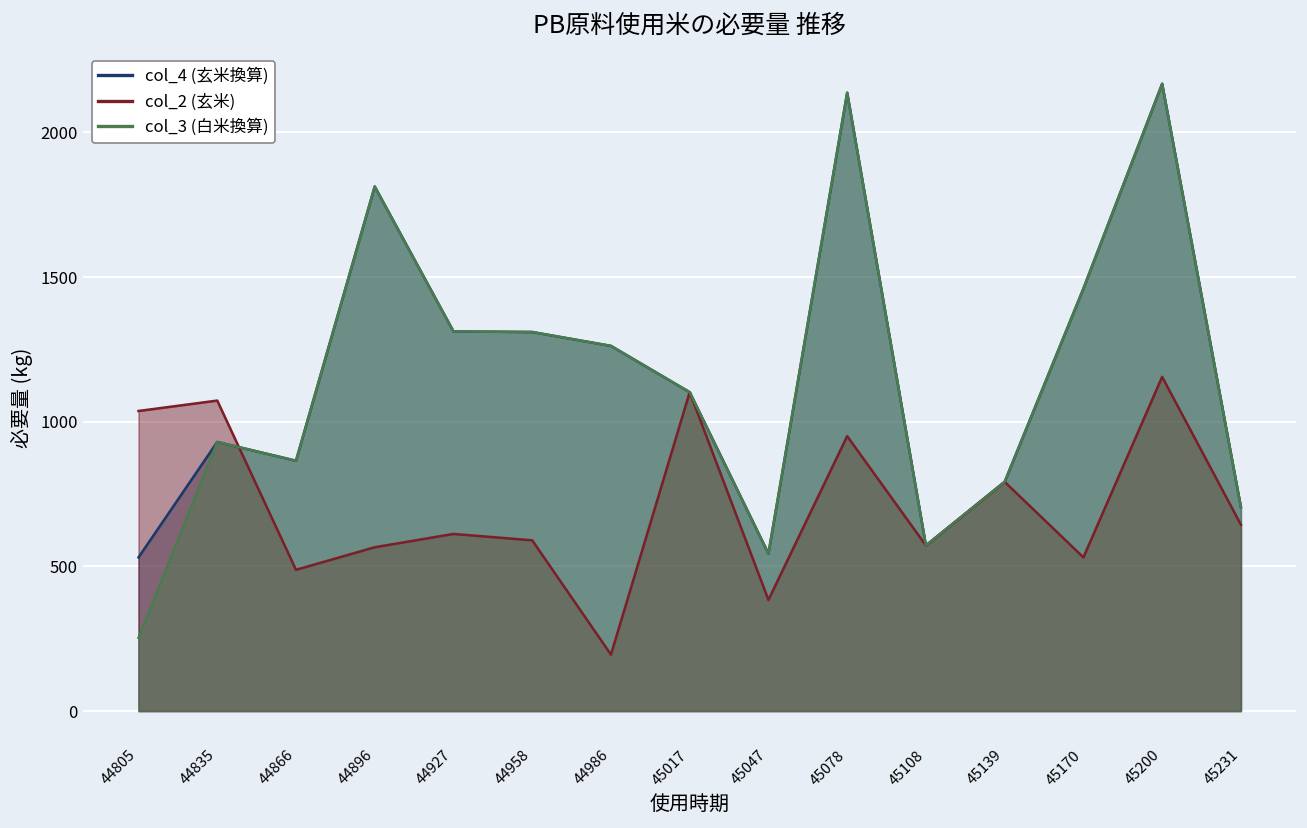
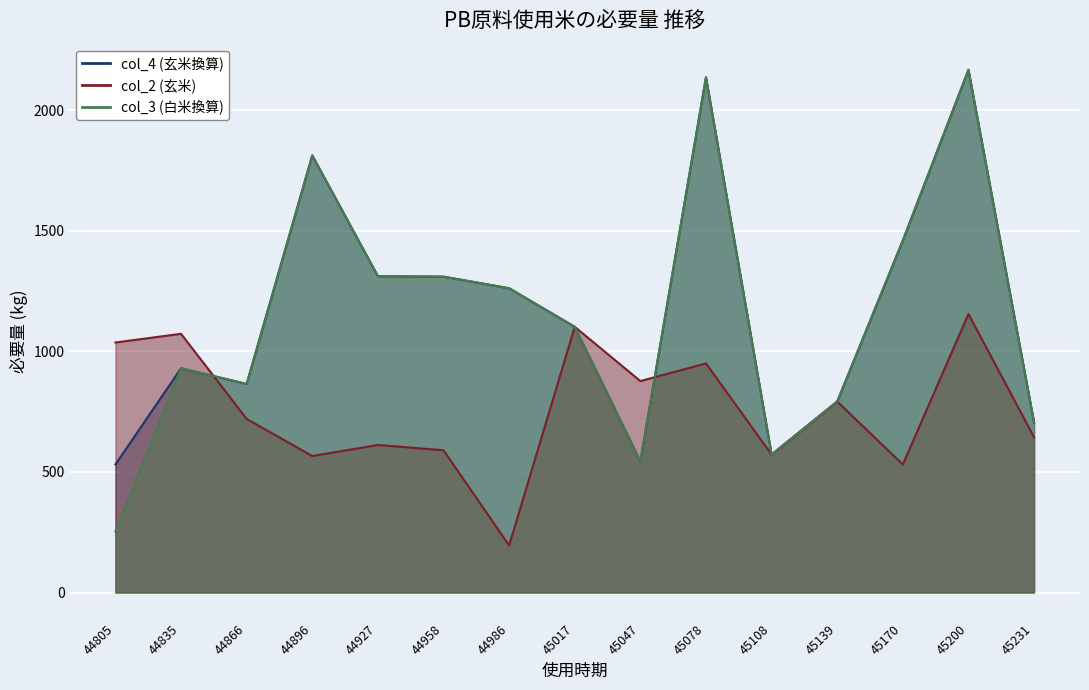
  {
    "col_2 (玄米)": {
      "44805": 1040,
      "44835": 1070,
-     "44866": 490,
+     "44866": 720,
      "44896": 570,
      "44927": 610,
      "44958": 590,
      "44986": 200,
-     "45047": 380,
+     "45047": 880,
      "45078": 950,
      "45170": 530,
      "45200": 1160,
      "45231": 640
    }
  }
